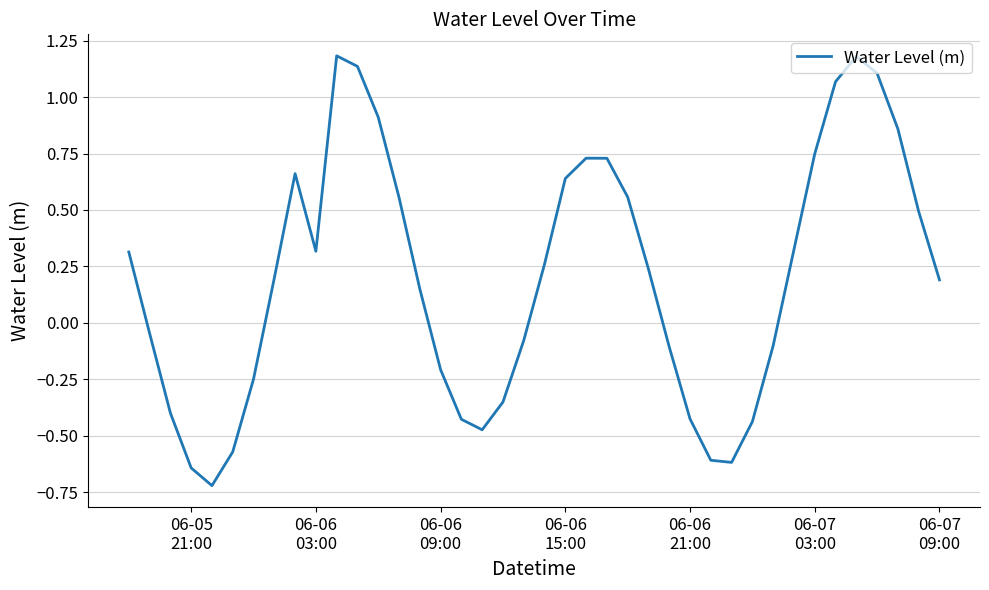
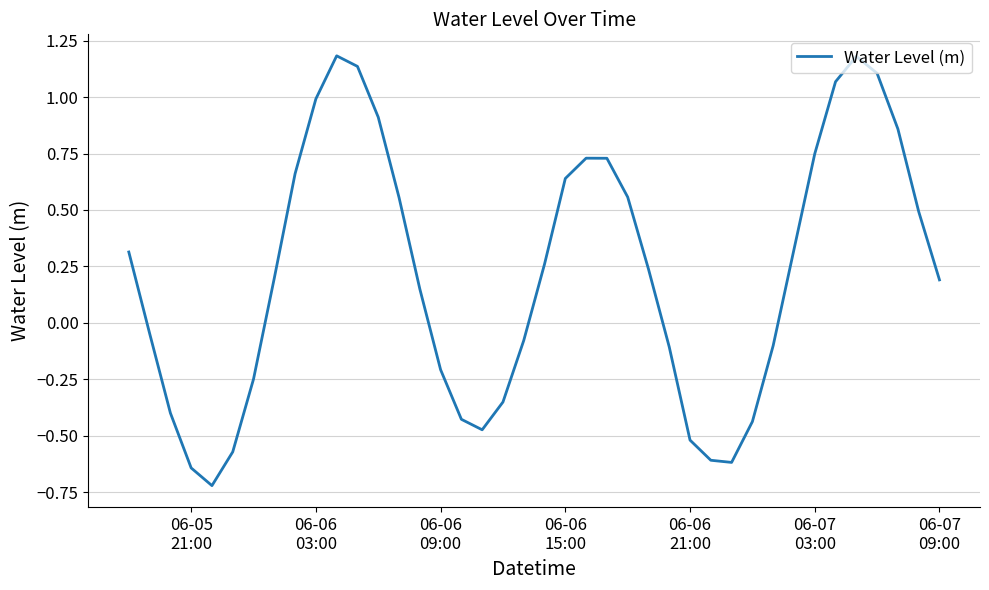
  {
    "06-05 21:00": -0.64,
-   "06-06 03:00": 0.32,
+   "06-06 03:00": 0.99,
    "06-06 09:00": -0.21,
    "06-06 15:00": 0.64,
-   "06-06 21:00": -0.43,
+   "06-06 21:00": -0.52,
    "06-07 03:00": 0.75,
    "06-07 09:00": 0.19
  }
